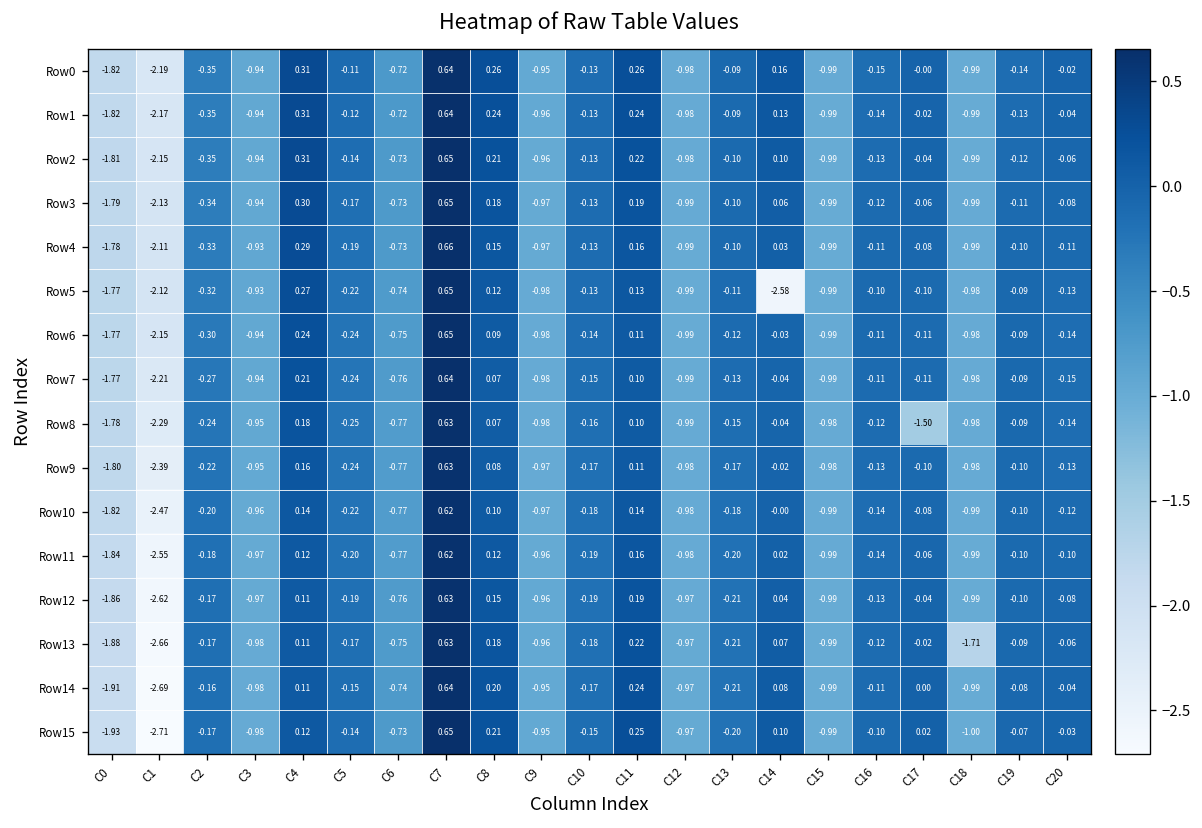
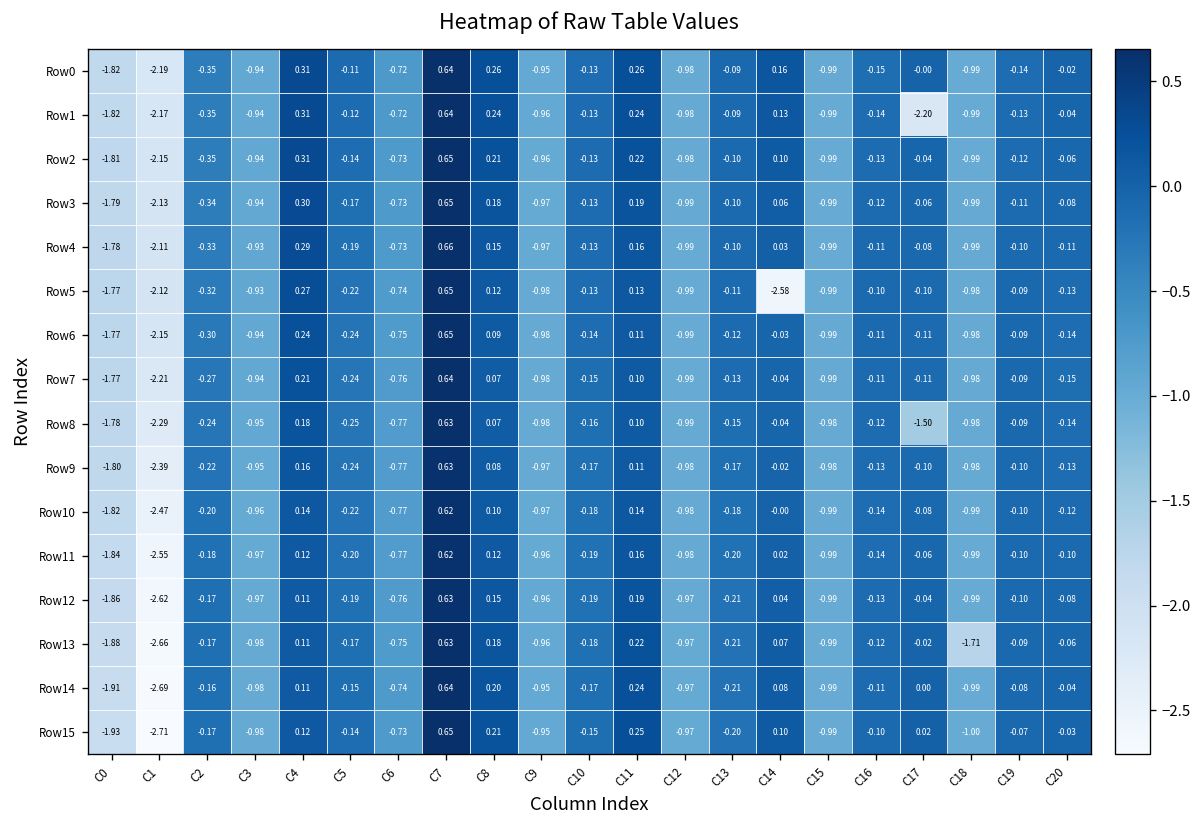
  {
    "Row1": {
      "C0": -1.82,
      "C1": -2.17,
      "C2": -0.35,
      "C3": -0.94,
      "C4": 0.31,
      "C5": -0.12,
      "C6": -0.72,
      "C7": 0.64,
      "C8": 0.24,
      "C9": -0.96,
      "C10": -0.13,
      "C11": 0.24,
      "C12": -0.98,
      "C13": -0.09,
      "C14": 0.13,
      "C15": -0.99,
      "C16": -0.14,
-     "C17": -0.02,
+     "C17": -2.20,
      "C18": -0.99,
      "C19": -0.13,
      "C20": -0.04
    }
  }
